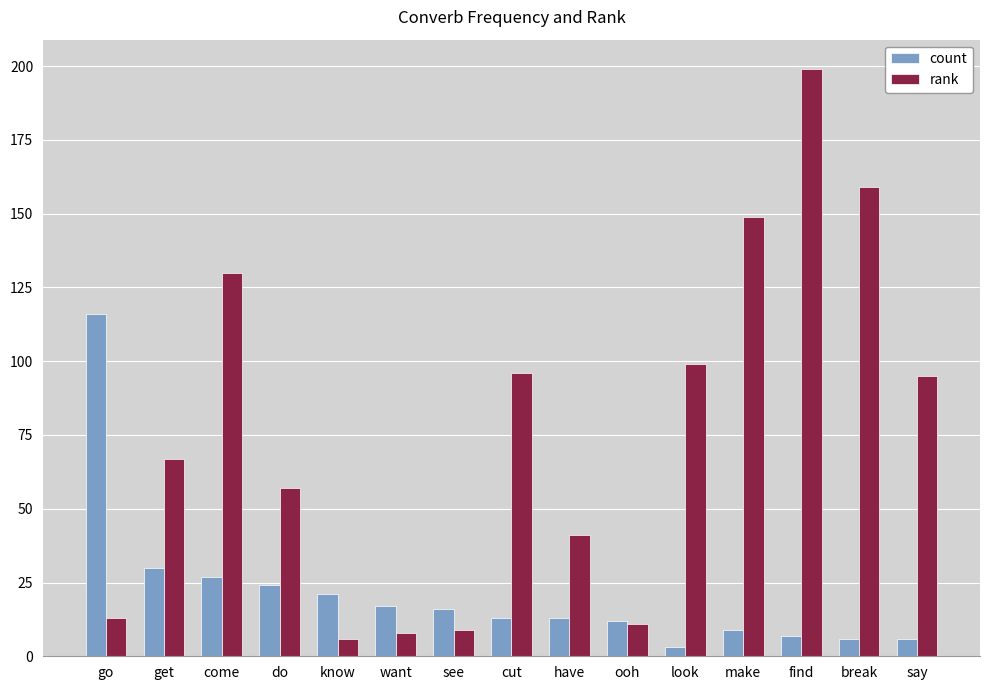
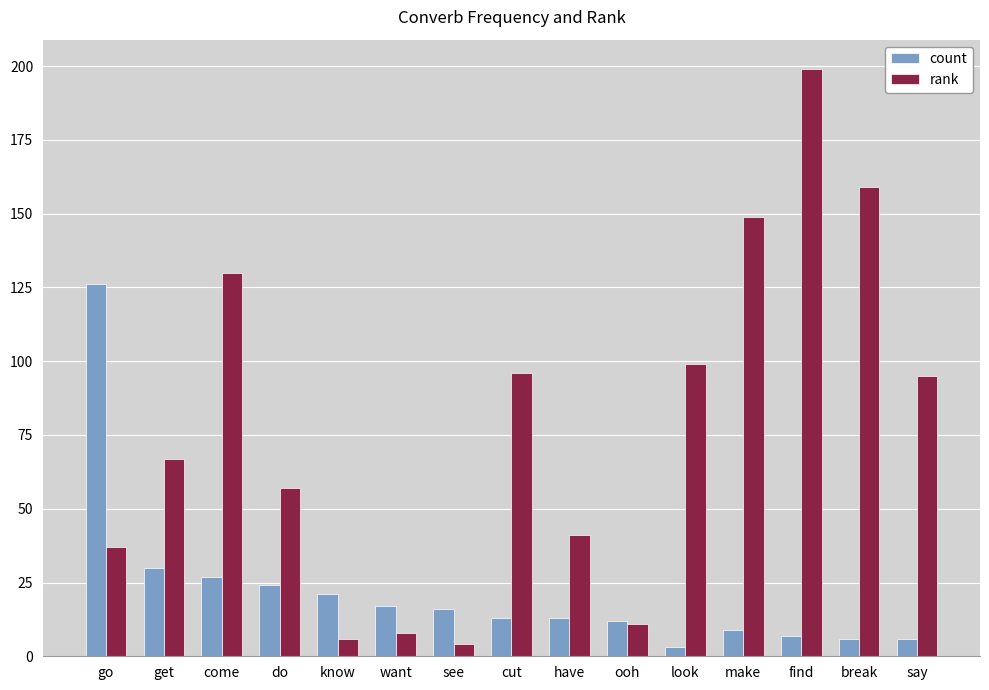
  {
    "count": {
-     "go": 116,
+     "go": 126,
      "get": 30,
      "come": 27,
      "do": 24,
      "know": 21,
      "want": 17,
      "see": 16,
      "cut": 13,
      "have": 13,
      "ooh": 12,
      "look": 3,
      "make": 9,
      "find": 7,
      "break": 6,
      "say": 6
    },
    "rank": {
-     "go": 13,
+     "go": 37,
      "get": 67,
      "come": 130,
      "do": 57,
      "know": 6,
      "want": 8,
-     "see": 9,
+     "see": 4,
      "cut": 96,
      "have": 41,
      "ooh": 11,
      "look": 99,
      "make": 149,
      "find": 199,
      "break": 159,
      "say": 95
    }
  }
